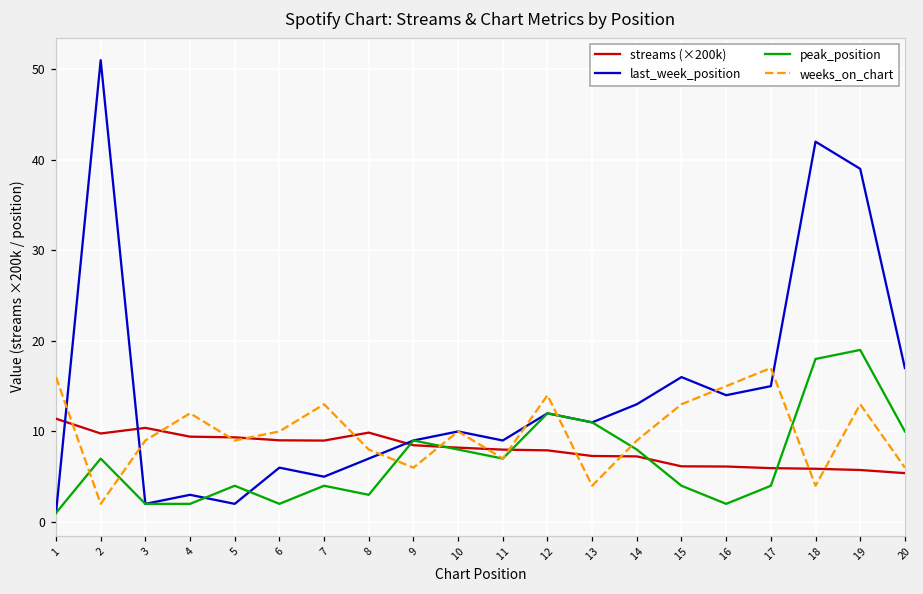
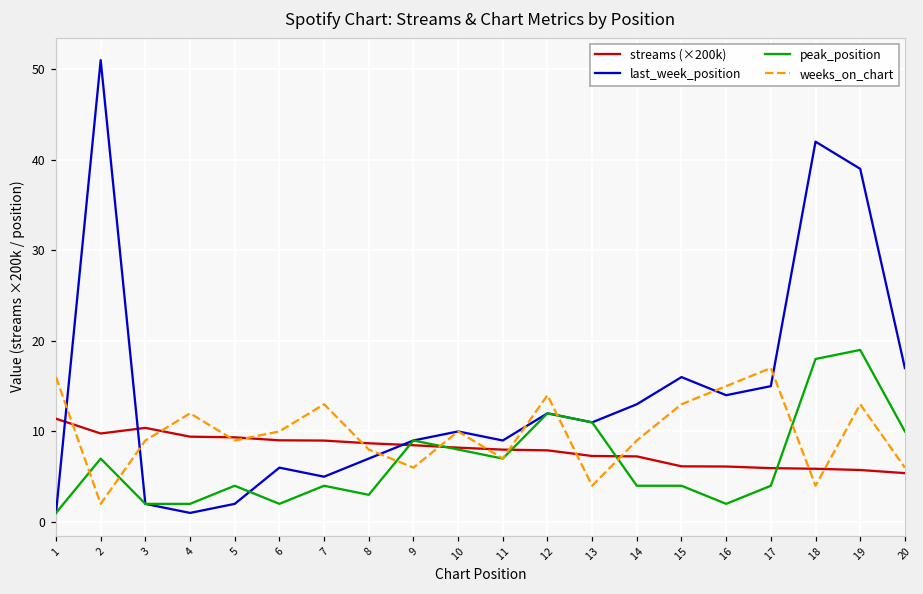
  {
    "streams (×200k)": {
      "1": 11,
      "2": 10,
      "3": 10,
      "4": 9,
      "5": 9,
      "6": 9,
      "7": 9,
-     "8": 10,
+     "8": 9,
      "9": 8,
      "11": 8,
      "12": 8,
      "13": 7,
      "14": 7,
      "15": 6,
      "16": 6,
      "17": 6,
      "18": 6,
      "19": 6,
      "20": 5
    },
    "last_week_position": {
      "2": 51,
-     "4": 3,
+     "4": 1,
      "5": 2,
      "6": 6,
      "7": 5,
      "8": 7,
      "11": 9,
      "14": 13,
      "15": 16,
      "16": 14,
      "17": 15,
      "18": 42,
      "19": 39,
      "20": 17
    },
    "peak_position": {
      "2": 7,
      "4": 2,
      "5": 4,
      "6": 2,
      "7": 4,
      "8": 3,
-     "14": 8,
+     "14": 4,
      "15": 4,
      "16": 2,
      "17": 4,
      "18": 18,
      "19": 19,
      "20": 10
    },
    "weeks_on_chart": {
      "1": 16,
      "2": 2,
      "3": 9,
      "4": 12,
      "5": 9,
      "6": 10,
      "7": 13,
      "8": 8,
      "9": 6,
      "12": 14,
      "13": 4,
      "14": 9,
      "15": 13,
      "16": 15,
      "17": 17,
      "18": 4,
      "19": 13,
      "20": 6
    }
  }
